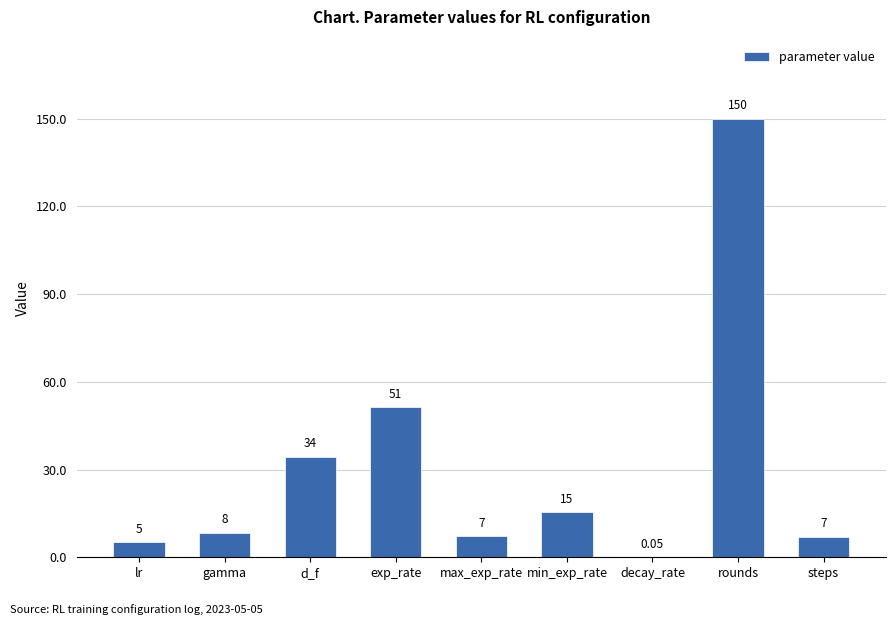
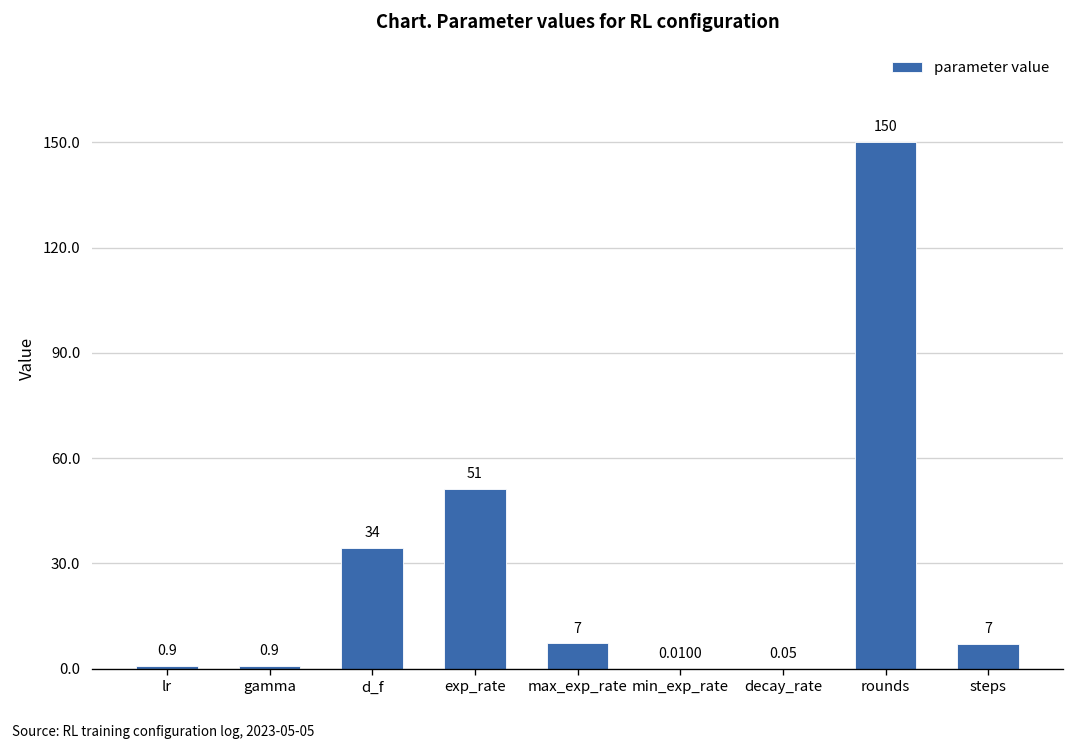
  {
-   "lr": 5,
-   "gamma": 8,
+   "lr": 0.9,
+   "gamma": 0.9,
    "d_f": 34,
    "exp_rate": 51,
    "max_exp_rate": 7,
-   "min_exp_rate": 15,
+   "min_exp_rate": 0.0100,
    "decay_rate": 0.05,
    "rounds": 150,
    "steps": 7
  }
